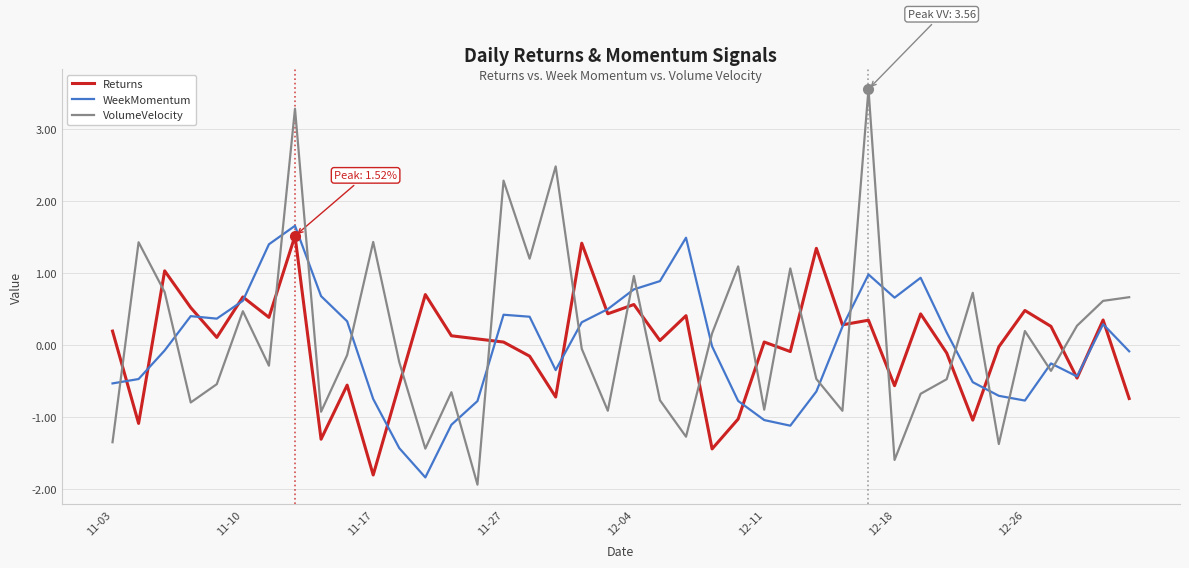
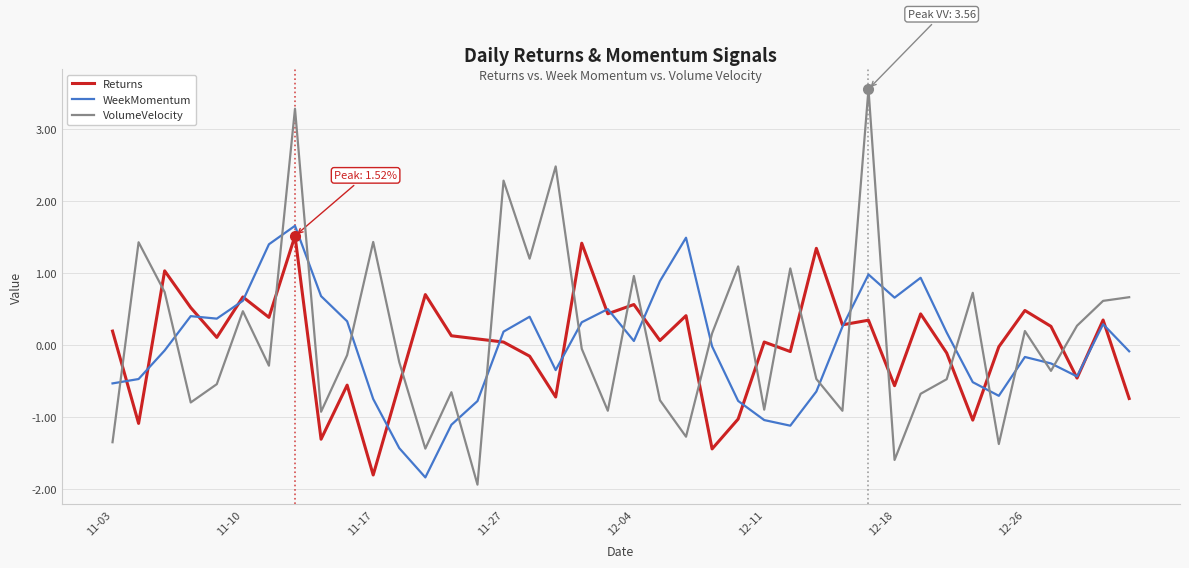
  {
    "WeekMomentum": {
      "11-03": -0.5,
      "11-10": 0.6,
      "11-17": -0.7,
-     "11-27": 0.4,
-     "12-04": 0.8,
+     "11-27": 0.2,
+     "12-04": 0.1,
      "12-11": -1.0,
      "12-18": 0.7,
-     "12-26": -0.8
+     "12-26": -0.2
    }
  }
